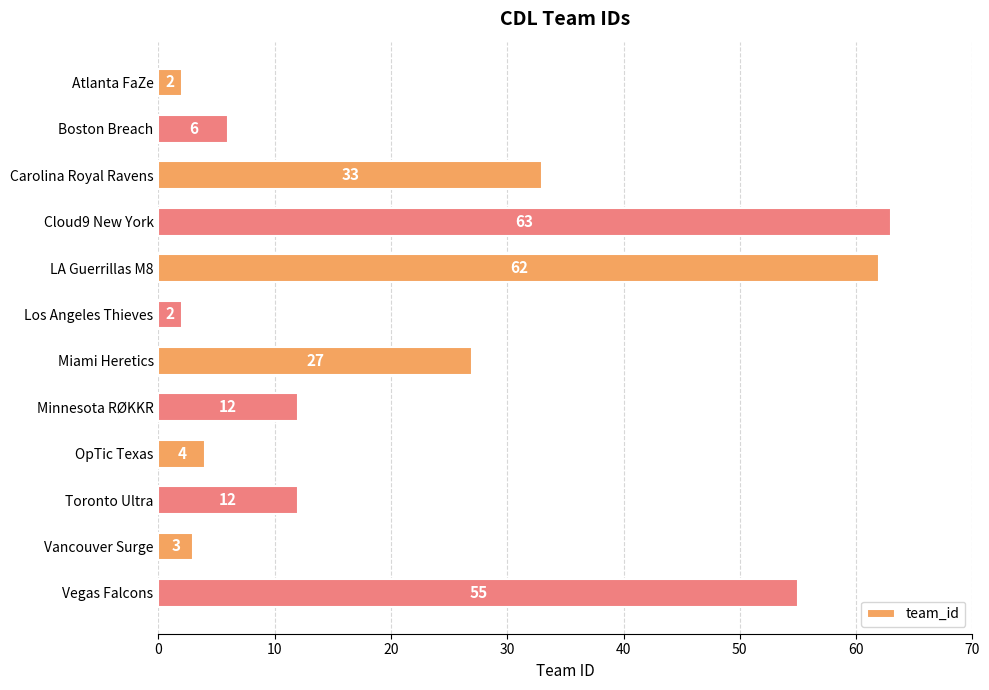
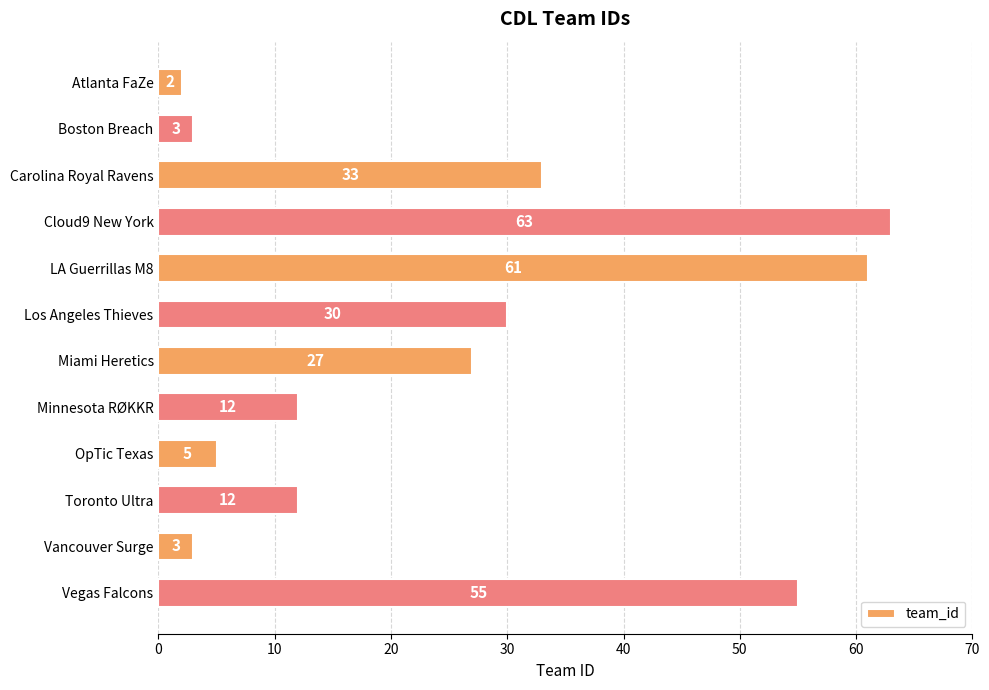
  {
    "Atlanta FaZe": 2,
-   "Boston Breach": 6,
+   "Boston Breach": 3,
    "Carolina Royal Ravens": 33,
    "Cloud9 New York": 63,
-   "LA Guerrillas M8": 62,
-   "Los Angeles Thieves": 2,
+   "LA Guerrillas M8": 61,
+   "Los Angeles Thieves": 30,
    "Miami Heretics": 27,
    "Minnesota RØKKR": 12,
-   "OpTic Texas": 4,
+   "OpTic Texas": 5,
    "Toronto Ultra": 12,
    "Vancouver Surge": 3,
    "Vegas Falcons": 55
  }
